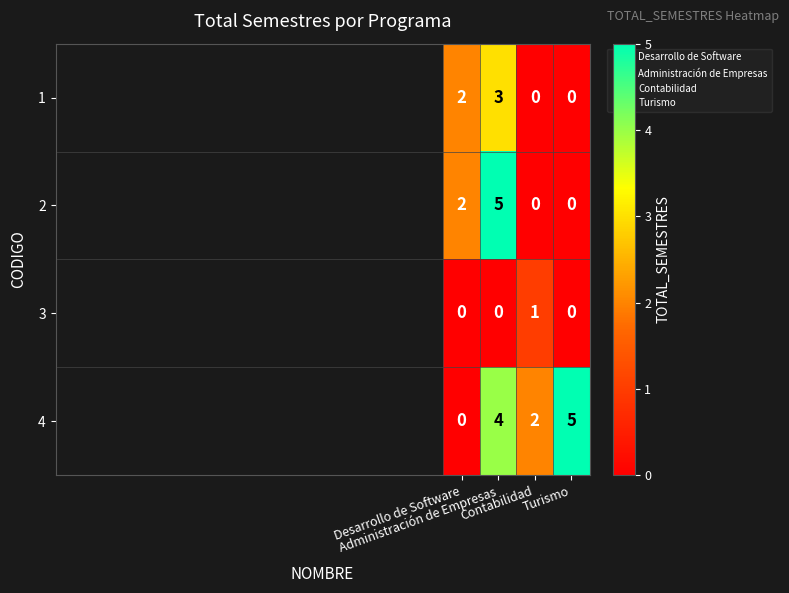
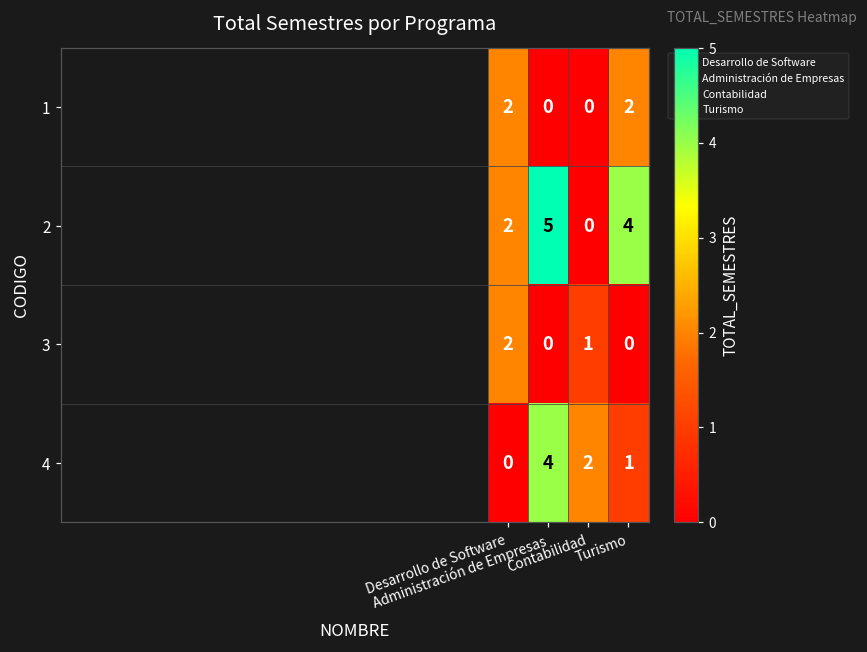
  {
    "1": {
      "Desarrollo de Software": 2,
-     "Administración de Empresas": 3,
+     "Administración de Empresas": 0,
      "Contabilidad": 0,
-     "Turismo": 0
+     "Turismo": 2
    },
    "2": {
      "Desarrollo de Software": 2,
      "Administración de Empresas": 5,
      "Contabilidad": 0,
-     "Turismo": 0
+     "Turismo": 4
    },
    "3": {
-     "Desarrollo de Software": 0,
+     "Desarrollo de Software": 2,
      "Administración de Empresas": 0,
      "Contabilidad": 1,
      "Turismo": 0
    },
    "4": {
      "Desarrollo de Software": 0,
      "Administración de Empresas": 4,
      "Contabilidad": 2,
-     "Turismo": 5
+     "Turismo": 1
    }
  }
